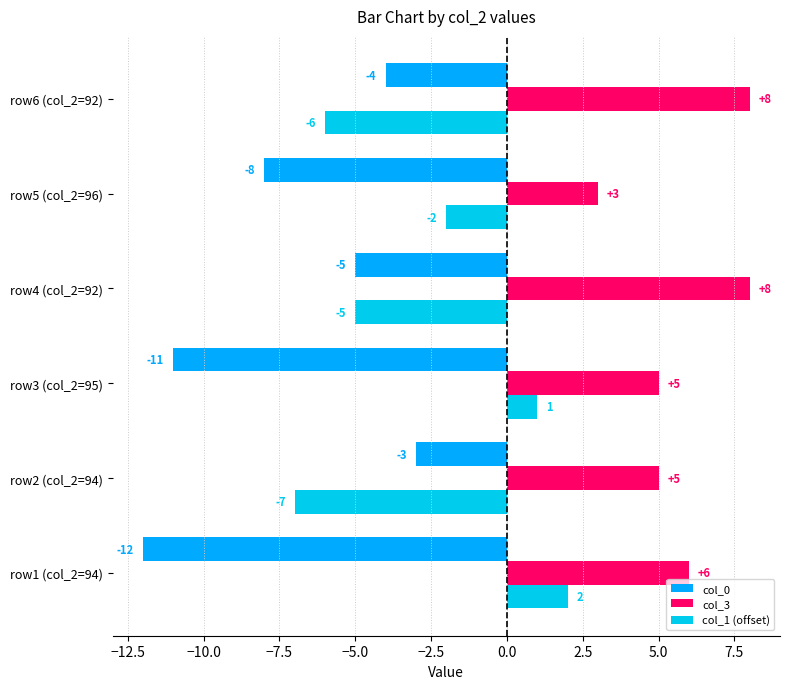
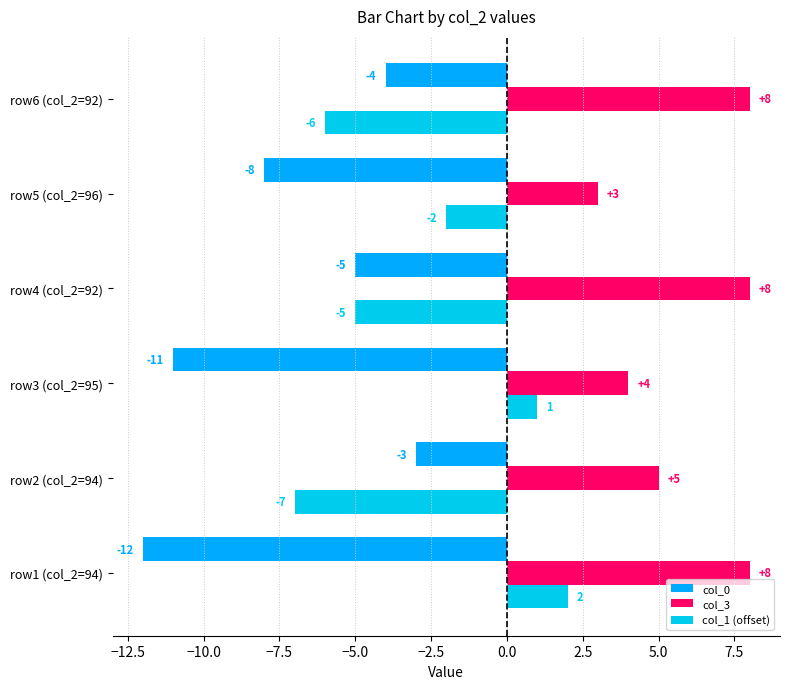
  {
    "col_3": {
      "row6 (col_2=92)": "+8",
      "row5 (col_2=96)": "+3",
      "row4 (col_2=92)": "+8",
-     "row3 (col_2=95)": "+5",
+     "row3 (col_2=95)": "+4",
      "row2 (col_2=94)": "+5",
-     "row1 (col_2=94)": "+6"
+     "row1 (col_2=94)": "+8"
    }
  }
